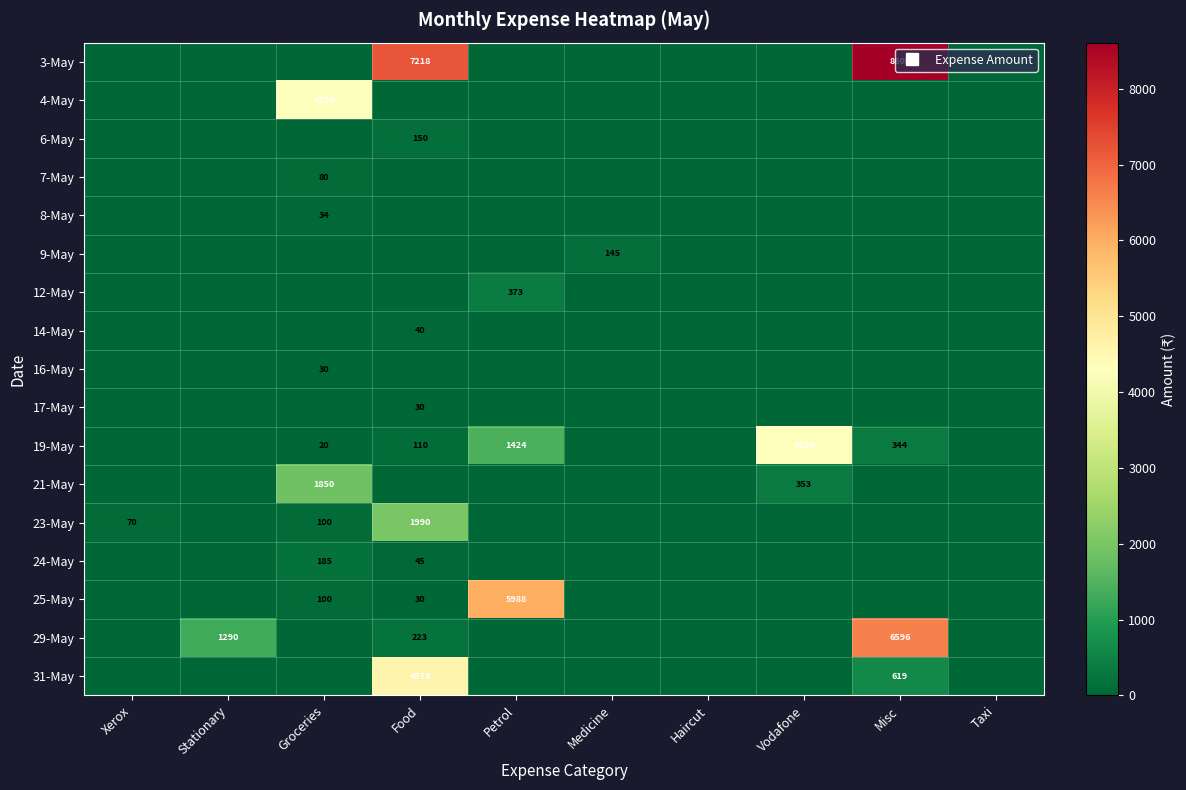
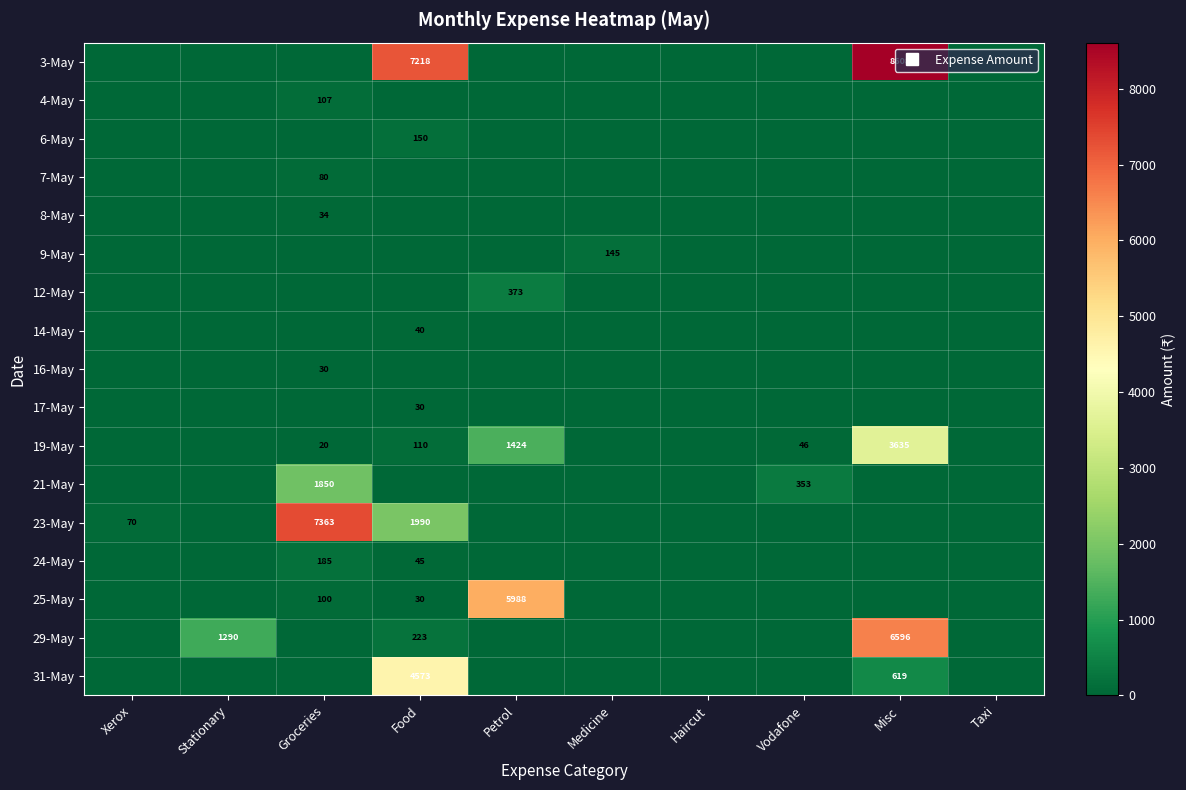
  {
    "3-May": {
      "Food": 7218
    },
    "4-May": {
-     "Groceries": 4259
+     "Groceries": 107
    },
    "6-May": {
      "Food": 150
    },
    "7-May": {
      "Groceries": 80
    },
    "8-May": {
      "Groceries": 34
    },
    "9-May": {
      "Medicine": 145
    },
    "12-May": {
      "Petrol": 373
    },
    "14-May": {
      "Food": 40
    },
    "16-May": {
      "Groceries": 30
    },
    "17-May": {
      "Food": 30
    },
    "19-May": {
      "Groceries": 20,
      "Food": 110,
      "Petrol": 1424,
-     "Vodafone": 4284,
-     "Misc": 344
+     "Vodafone": 46,
+     "Misc": 3635
    },
    "21-May": {
      "Groceries": 1850,
      "Vodafone": 353
    },
    "23-May": {
      "Xerox": 70,
-     "Groceries": 100,
+     "Groceries": 7363,
      "Food": 1990
    },
    "24-May": {
      "Groceries": 185,
      "Food": 45
    },
    "25-May": {
      "Groceries": 100,
      "Food": 30,
      "Petrol": 5988
    },
    "29-May": {
      "Stationary": 1290,
      "Food": 223,
      "Misc": 6596
    },
    "31-May": {
      "Food": 4573,
      "Misc": 619
    }
  }
